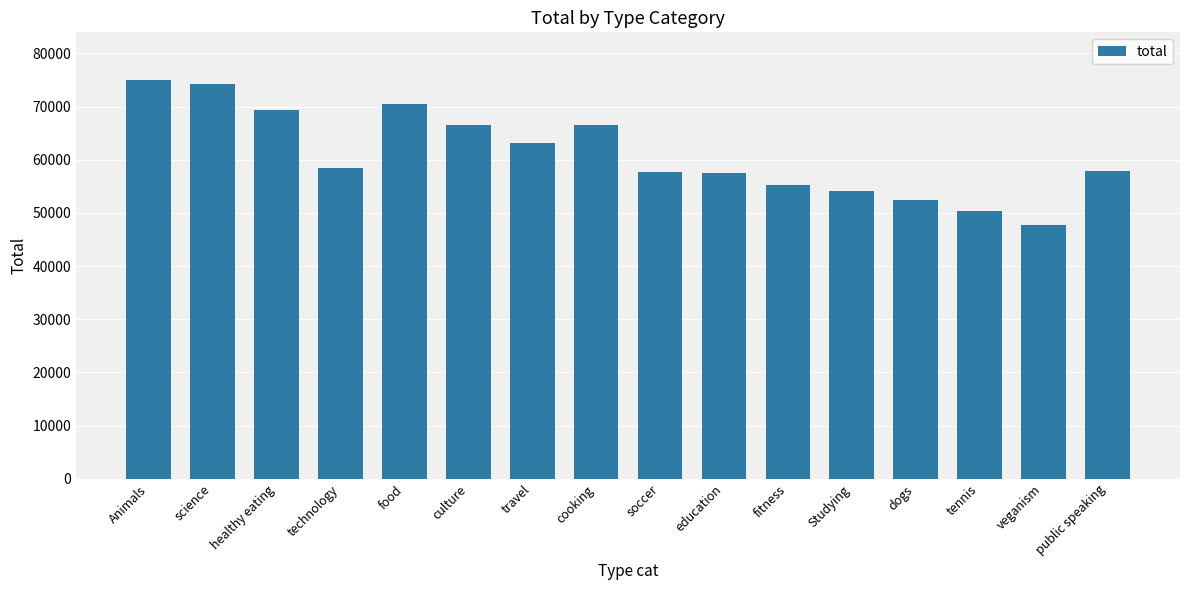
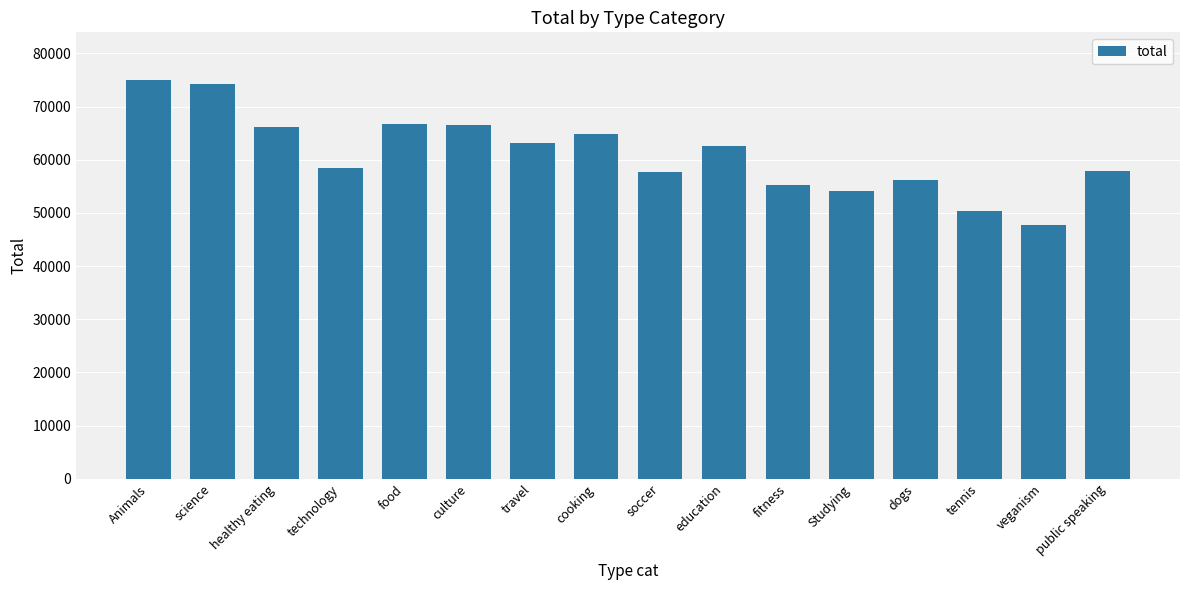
  {
    "Animals": 75000,
    "science": 74000,
-   "healthy eating": 69000,
+   "healthy eating": 66000,
    "technology": 59000,
-   "food": 70000,
+   "food": 67000,
    "culture": 67000,
    "travel": 63000,
-   "cooking": 66000,
+   "cooking": 65000,
    "soccer": 58000,
-   "education": 57000,
+   "education": 63000,
    "fitness": 55000,
    "Studying": 54000,
-   "dogs": 53000,
+   "dogs": 56000,
    "tennis": 50000,
    "veganism": 48000,
    "public speaking": 58000
  }
